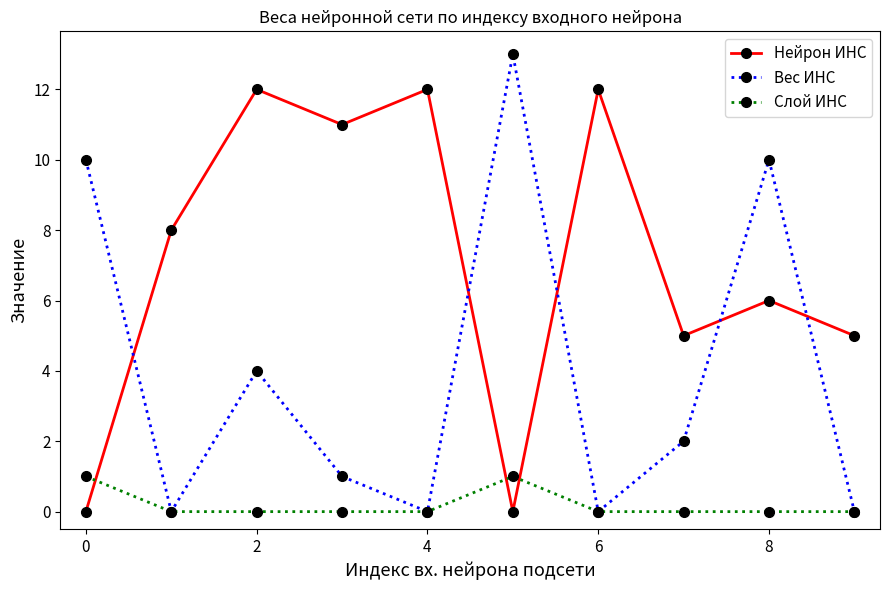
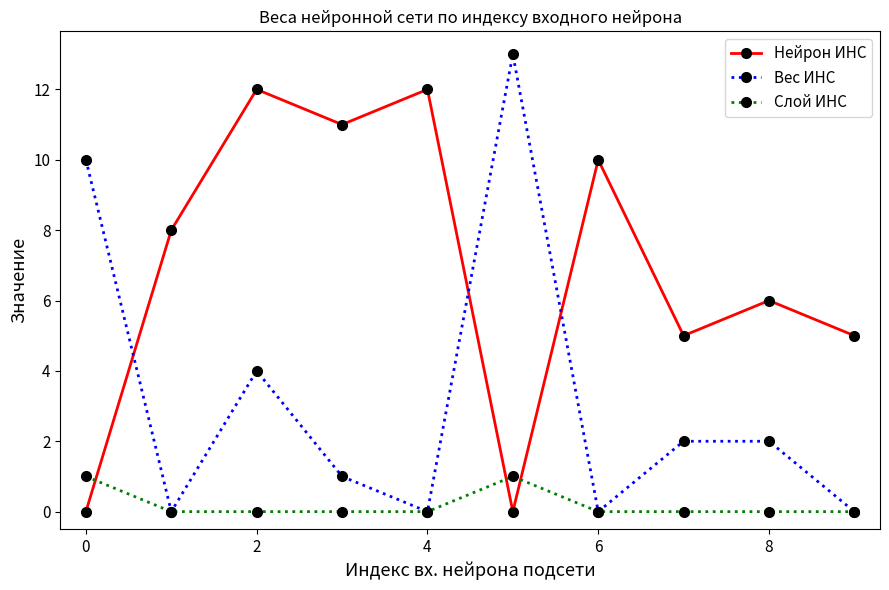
  {
    "Нейрон ИНС": {
      "0": 0,
      "2": 12,
      "4": 12,
-     "6": 12,
+     "6": 10,
      "8": 6
    },
    "Вес ИНС": {
      "0": 10,
      "2": 4,
-     "8": 10
+     "8": 2
    },
    "Слой ИНС": {
      "0": 1,
      "2": 0,
      "8": 0
    }
  }
